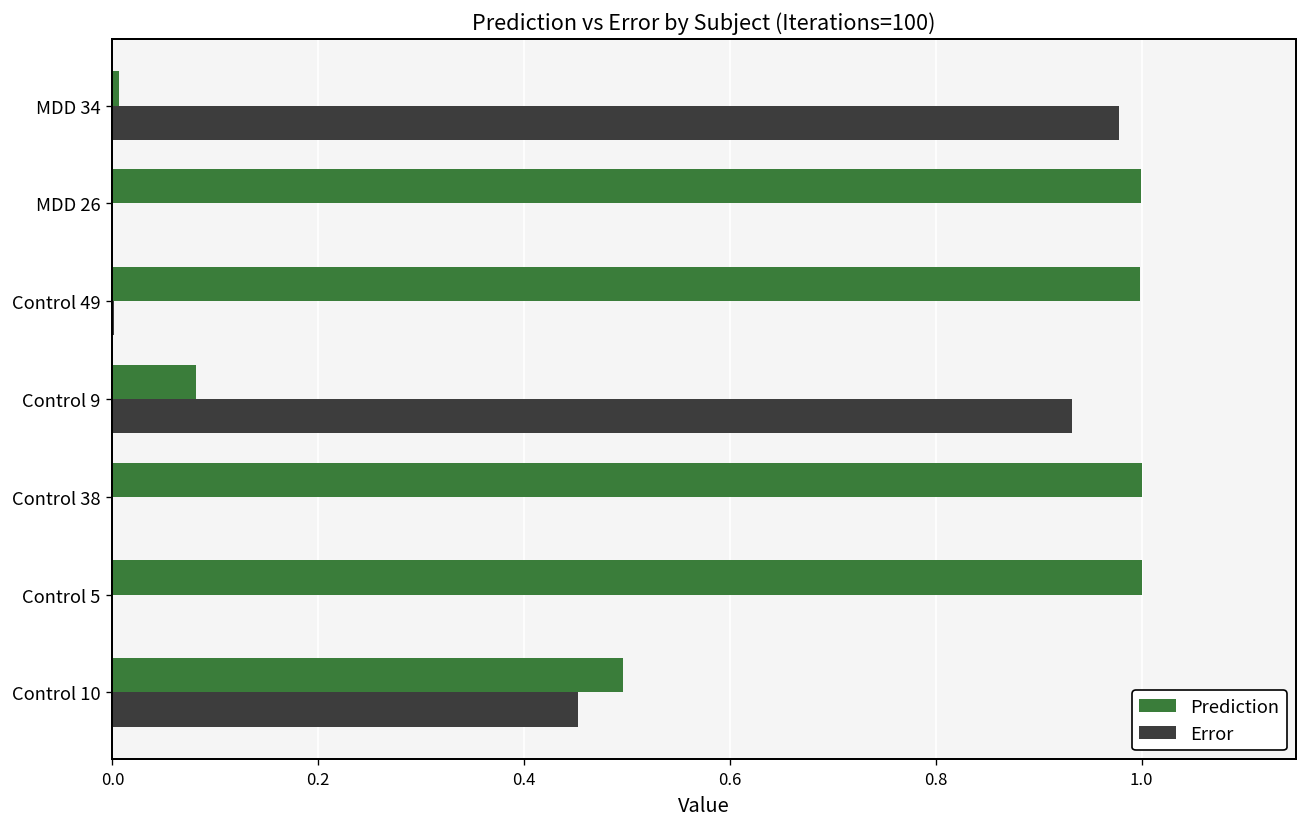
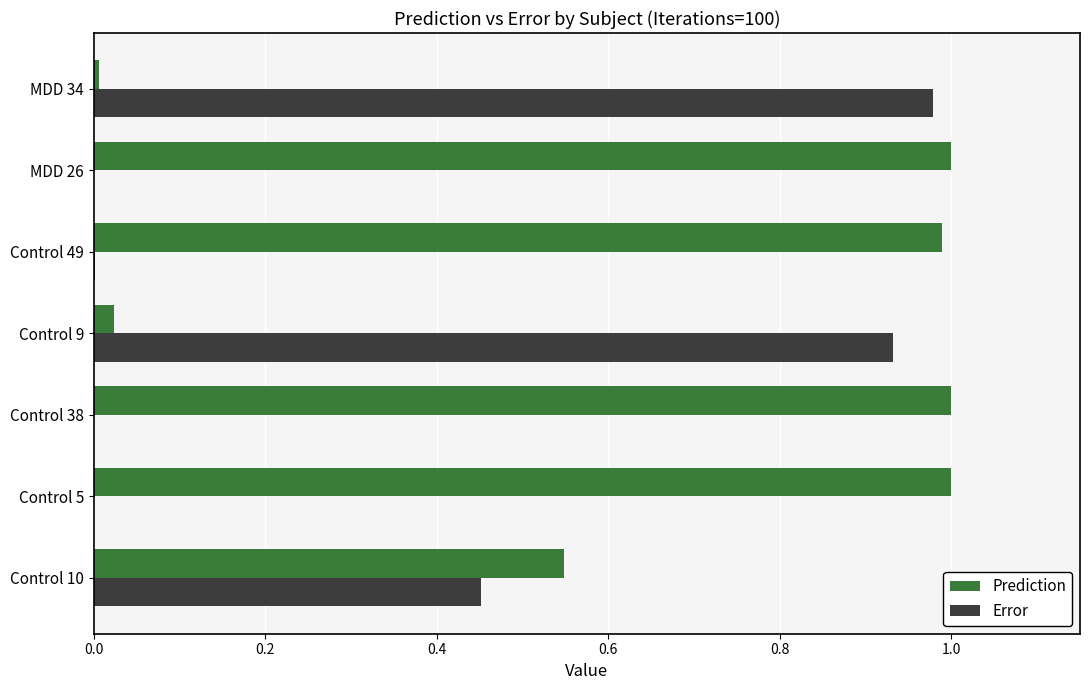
  {
    "Prediction": {
      "MDD 34": 0.01,
      "MDD 26": 1.00,
-     "Control 49": 1.00,
-     "Control 9": 0.08,
+     "Control 49": 0.99,
+     "Control 9": 0.02,
      "Control 38": 1.00,
      "Control 5": 1.00,
-     "Control 10": 0.50
+     "Control 10": 0.55
    },
    "Error": {
      "MDD 34": 0.98,
      "Control 9": 0.93,
      "Control 10": 0.45
    }
  }
